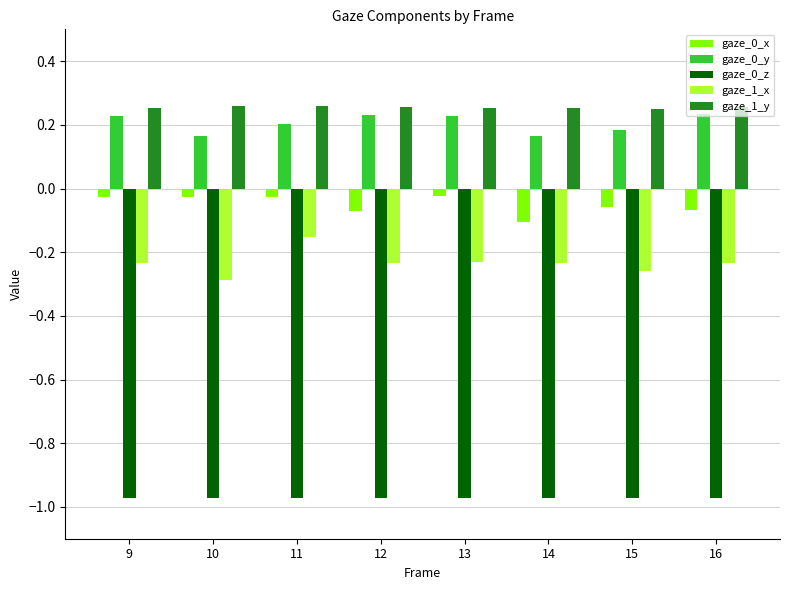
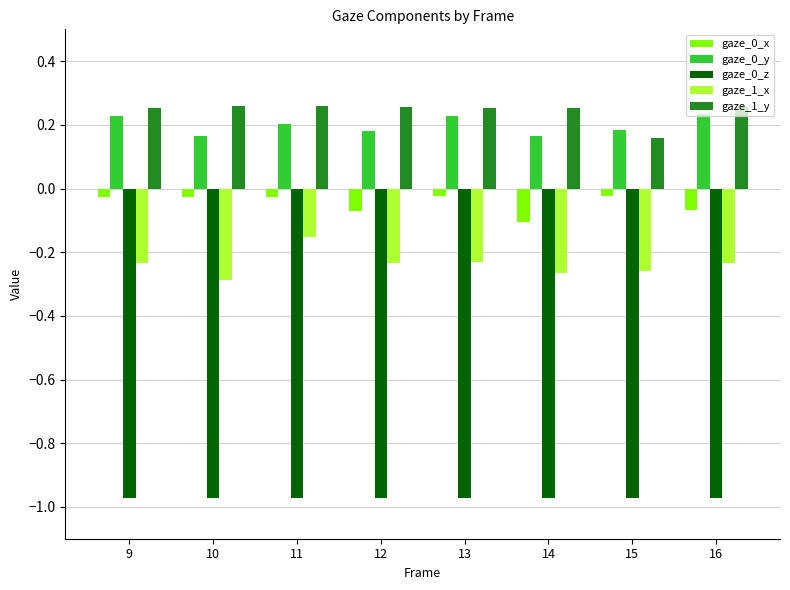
  {
    "gaze_0_x": {
      "9": -0.03,
      "10": -0.03,
      "11": -0.03,
      "12": -0.07,
      "13": -0.02,
      "14": -0.10,
-     "15": -0.06,
+     "15": -0.02,
      "16": -0.07
    },
    "gaze_0_y": {
      "9": 0.23,
      "10": 0.17,
      "11": 0.20,
-     "12": 0.23,
+     "12": 0.18,
      "13": 0.23,
      "14": 0.16,
      "15": 0.18
    },
    "gaze_0_z": {
      "9": -0.97,
      "10": -0.97,
      "11": -0.97,
      "12": -0.97,
      "13": -0.97,
      "14": -0.97,
      "15": -0.97,
      "16": -0.97
    },
    "gaze_1_x": {
      "9": -0.23,
      "10": -0.29,
      "11": -0.15,
      "12": -0.23,
      "13": -0.23,
-     "14": -0.23,
+     "14": -0.27,
      "15": -0.26,
      "16": -0.24
    },
    "gaze_1_y": {
      "9": 0.25,
      "10": 0.26,
      "11": 0.26,
      "12": 0.25,
      "13": 0.25,
      "14": 0.25,
-     "15": 0.25
+     "15": 0.16
    }
  }
